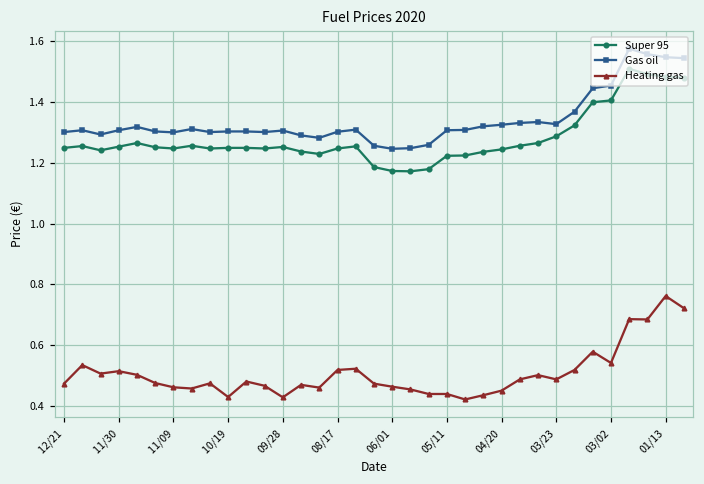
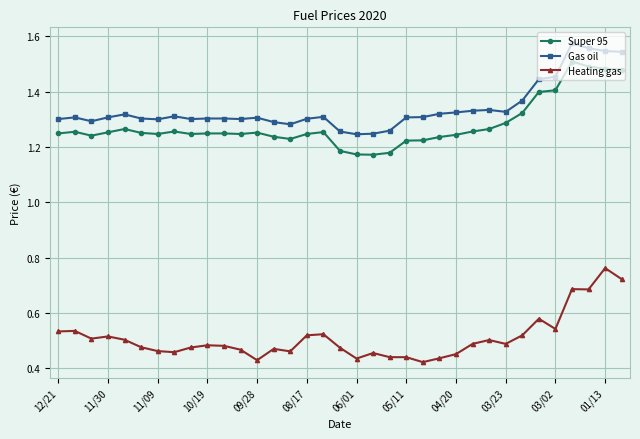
  {
    "Heating gas": {
-     "12/21": 0.47,
+     "12/21": 0.53,
      "11/30": 0.52,
      "11/09": 0.46,
-     "10/19": 0.43,
+     "10/19": 0.48,
      "09/28": 0.43,
      "08/17": 0.52,
-     "06/01": 0.46,
+     "06/01": 0.44,
      "05/11": 0.44,
      "04/20": 0.45,
      "03/23": 0.49,
      "03/02": 0.54,
      "01/13": 0.76
    }
  }
